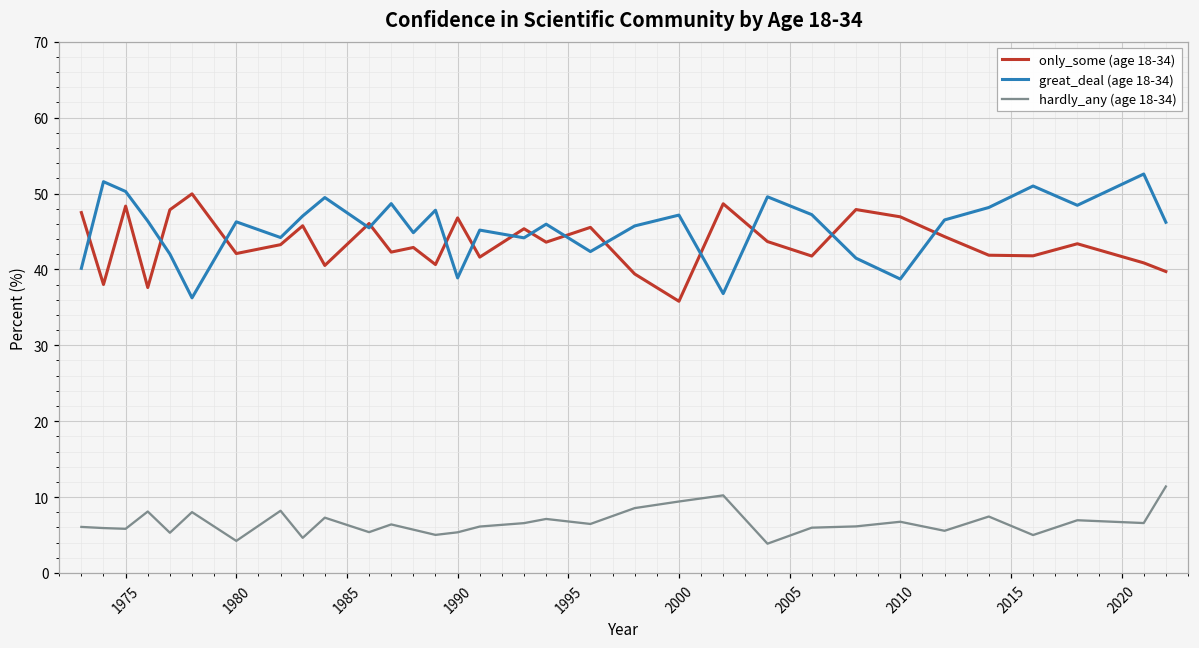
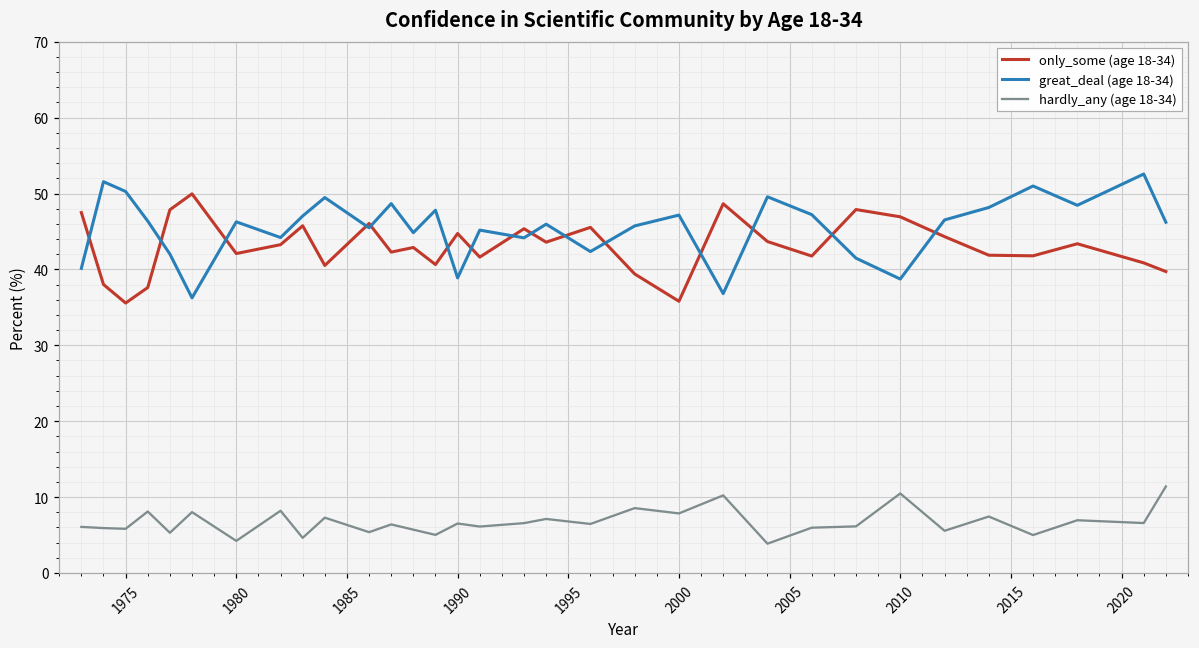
  {
    "only_some (age 18-34)": {
-     "1975": 48,
+     "1975": 36,
      "1980": 42,
-     "1990": 47,
+     "1990": 45,
      "2000": 36,
      "2010": 47
    },
    "great_deal (age 18-34)": {
      "1975": 50,
      "1980": 46,
      "1990": 39,
      "2000": 47,
      "2010": 39
    },
    "hardly_any (age 18-34)": {
      "1975": 6,
      "1980": 4,
-     "1990": 5,
-     "2000": 9,
-     "2010": 7
+     "1990": 7,
+     "2000": 8,
+     "2010": 10
    }
  }
